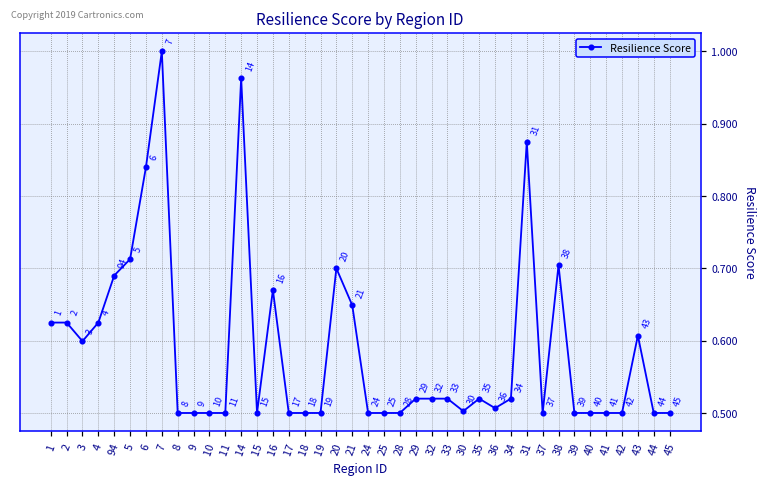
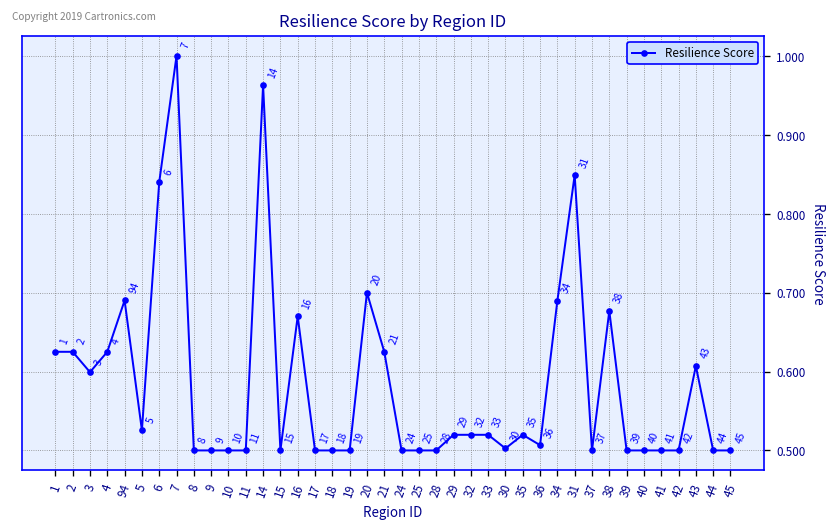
  {
-   "5": 0.71,
+   "5": 0.53,
    "17": 0.50,
-   "21": 0.65,
+   "21": 0.63,
    "24": 0.50,
    "30": 0.50,
-   "34": 0.52,
-   "31": 0.88,
-   "38": 0.70,
+   "34": 0.69,
+   "31": 0.85,
+   "38": 0.68,
    "39": 0.50,
    "44": 0.50
  }
